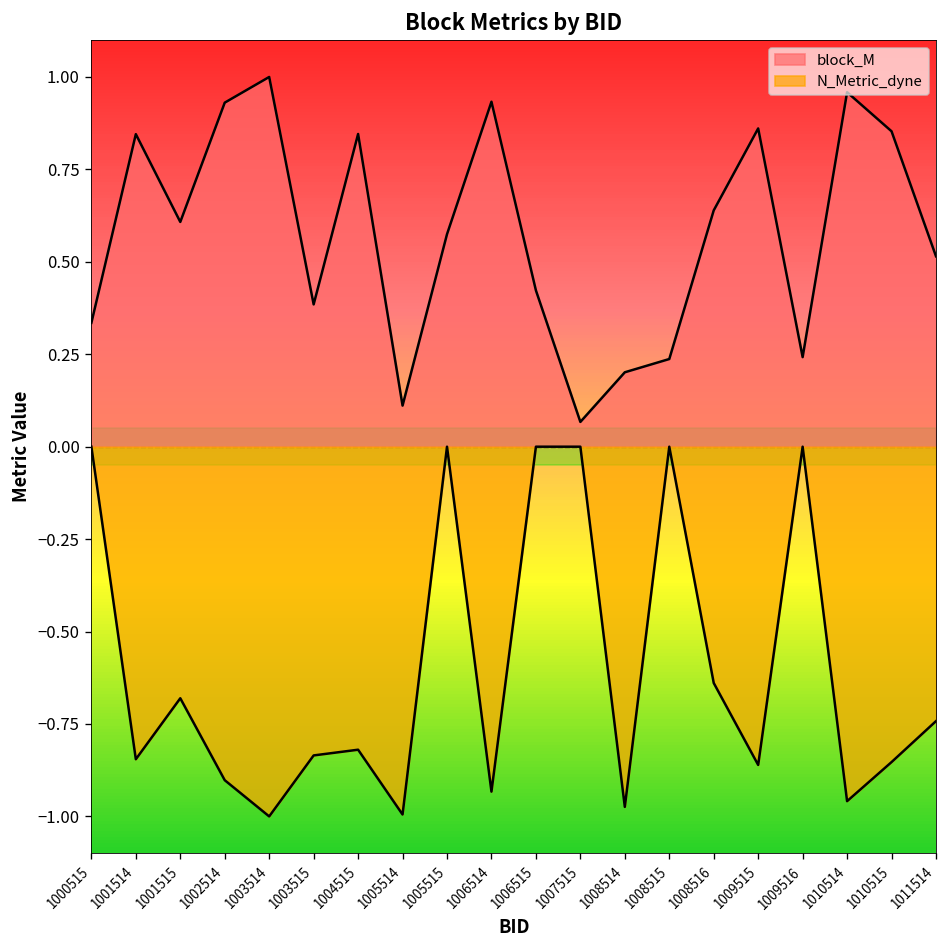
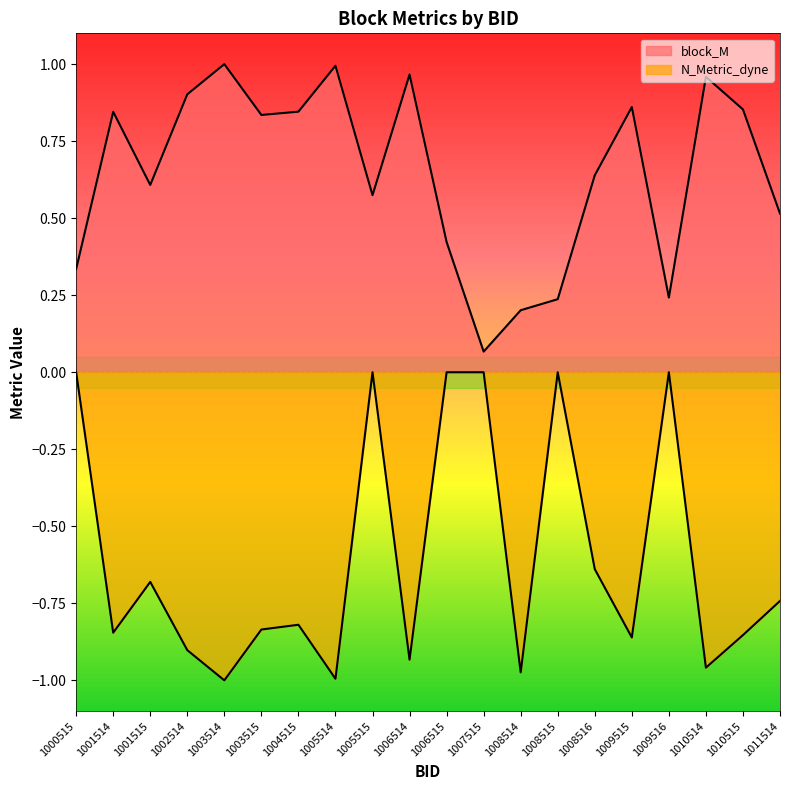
  {
    "block_M": {
      "1000515": 0.34,
      "1001514": 0.85,
      "1001515": 0.61,
-     "1002514": 0.93,
+     "1002514": 0.90,
      "1003514": 1.00,
-     "1003515": 0.38,
+     "1003515": 0.84,
      "1004515": 0.85,
-     "1005514": 0.11,
+     "1005514": 0.99,
      "1005515": 0.57,
-     "1006514": 0.93,
+     "1006514": 0.97,
      "1006515": 0.42,
      "1007515": 0.07,
      "1008514": 0.20,
      "1008515": 0.24,
      "1008516": 0.64,
      "1009515": 0.86,
      "1009516": 0.24,
      "1010515": 0.85,
      "1011514": 0.51
    }
  }
